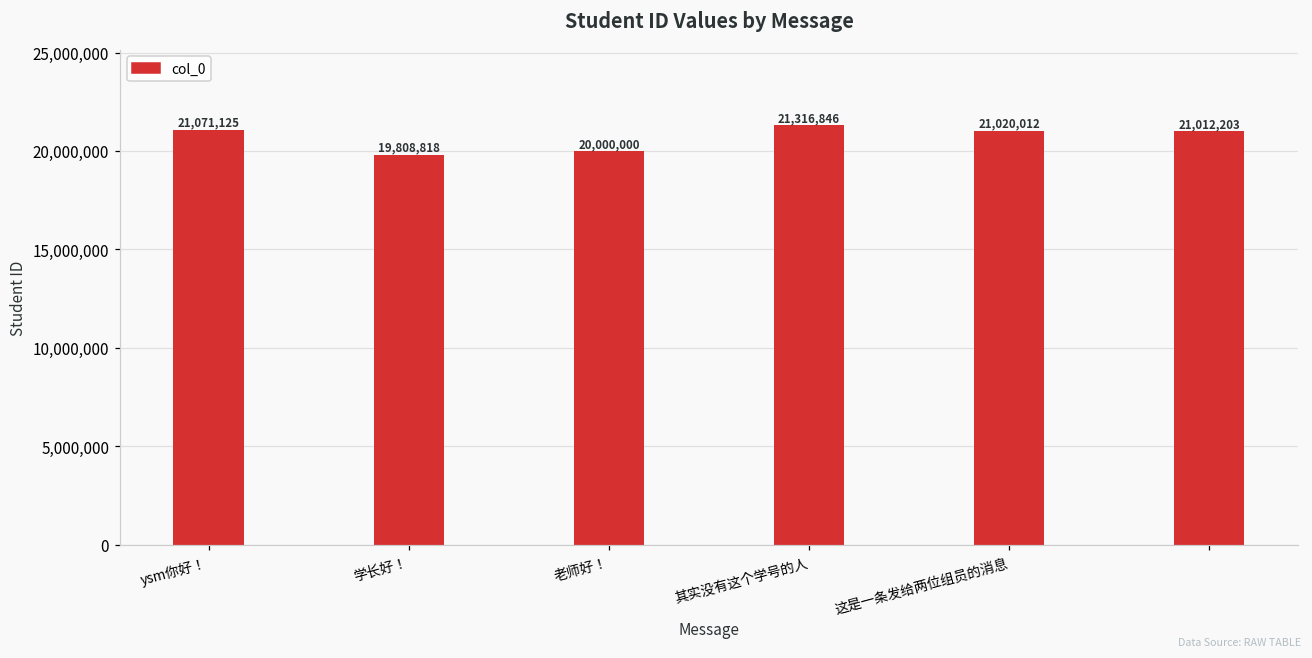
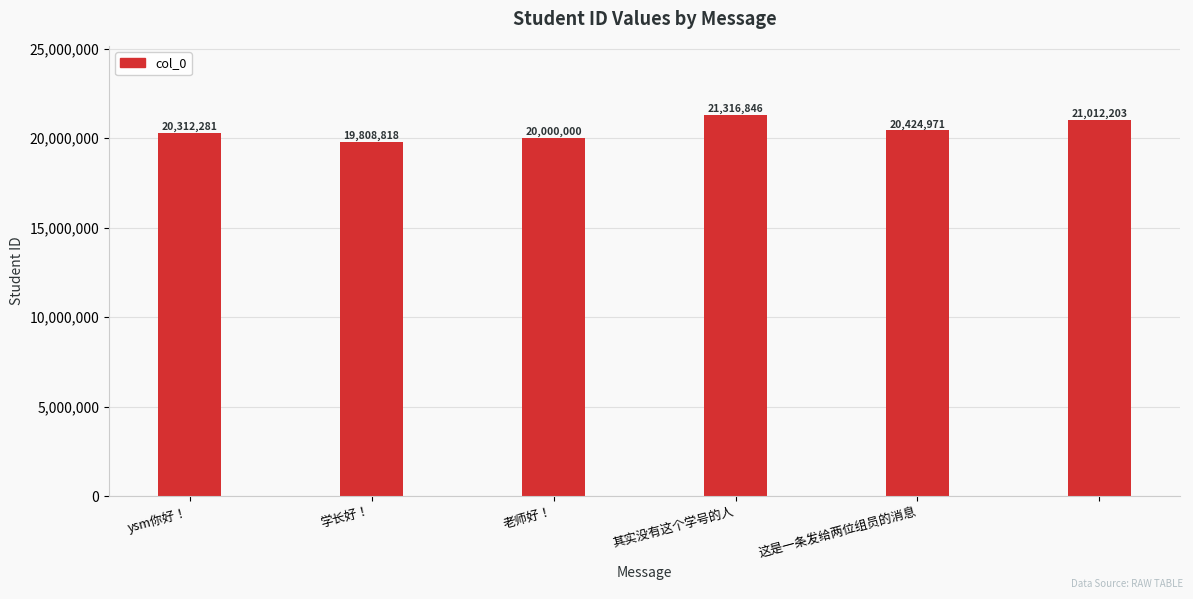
  {
-   "ysm你好！": "21,071,125",
+   "ysm你好！": "20,312,281",
    "学长好！": "19,808,818",
    "老师好！": "20,000,000",
    "其实没有这个学号的人": "21,316,846",
-   "这是一条发给两位组员的消息": "21,020,012"
+   "这是一条发给两位组员的消息": "20,424,971"
  }
